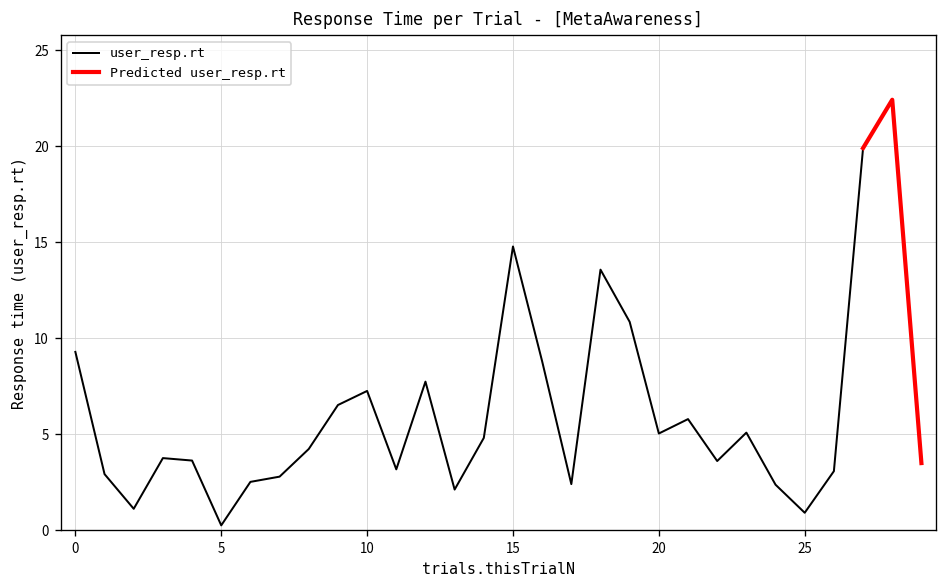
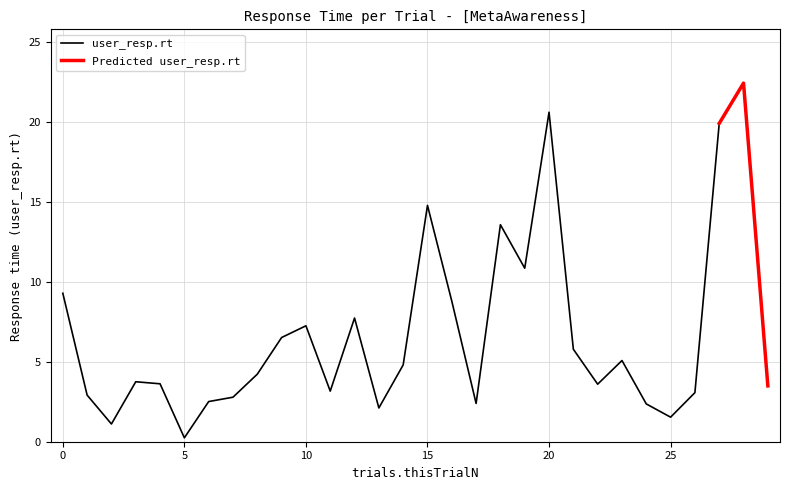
  {
    "user_resp.rt": {
      "0": 9.3,
      "5": 0.2,
      "10": 7.2,
      "15": 14.8,
-     "20": 5.0,
-     "25": 0.9
+     "20": 20.6,
+     "25": 1.5
    }
  }
